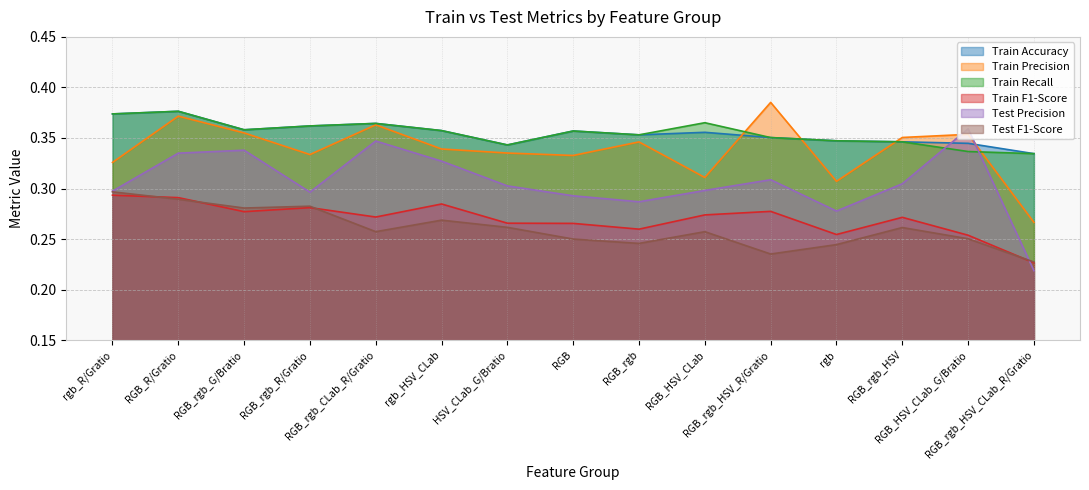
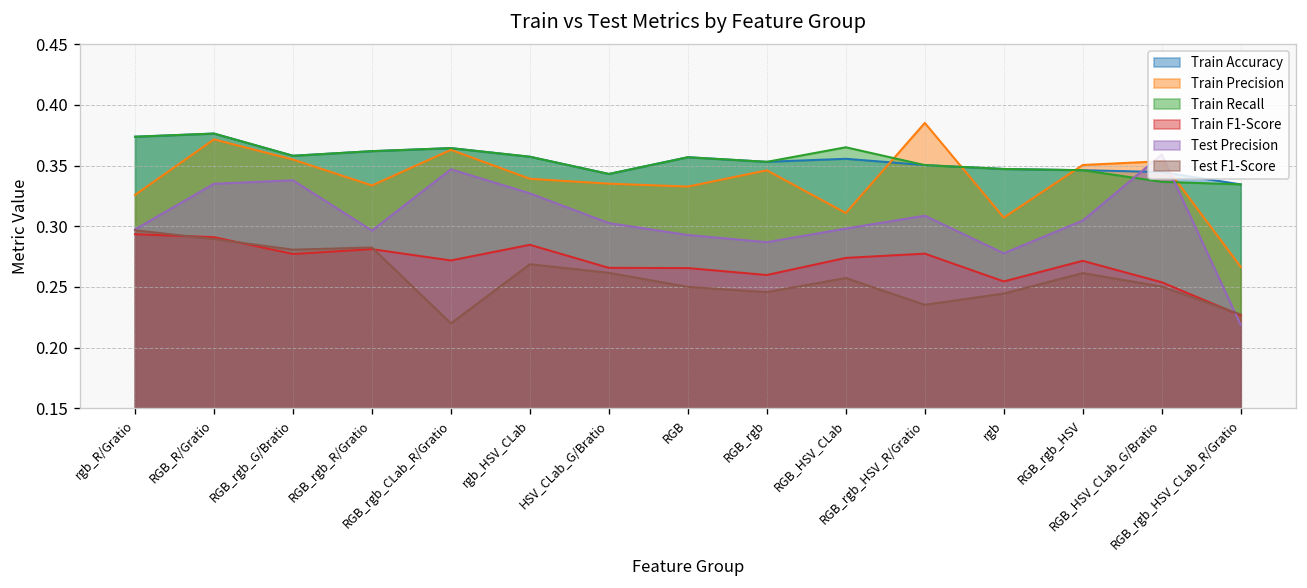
  {
    "Train Accuracy": {
      "RGB_HSV_CLab": 0.356,
      "RGB_HSV_CLab_G/Bratio": 0.345
    },
    "Train Precision": {
      "rgb_R/Gratio": 0.326,
      "RGB_R/Gratio": 0.372,
      "RGB_rgb_G/Bratio": 0.355,
      "RGB_rgb_R/Gratio": 0.334,
      "rgb_HSV_CLab": 0.339,
      "HSV_CLab_G/Bratio": 0.335,
      "RGB": 0.333,
      "RGB_rgb": 0.346,
      "RGB_HSV_CLab": 0.311,
      "RGB_rgb_HSV_R/Gratio": 0.385,
      "rgb": 0.307,
      "RGB_rgb_HSV": 0.351,
      "RGB_rgb_HSV_CLab_R/Gratio": 0.267
    },
    "Train Recall": {
      "RGB_HSV_CLab": 0.365,
      "RGB_HSV_CLab_G/Bratio": 0.337
    },
    "Train F1-Score": {
      "rgb_R/Gratio": 0.293,
      "RGB_rgb_G/Bratio": 0.277,
      "RGB_rgb_CLab_R/Gratio": 0.272,
      "rgb_HSV_CLab": 0.285,
      "HSV_CLab_G/Bratio": 0.266,
      "RGB": 0.266,
      "RGB_rgb": 0.260,
      "RGB_HSV_CLab": 0.274,
      "RGB_rgb_HSV_R/Gratio": 0.277,
      "rgb": 0.255,
      "RGB_rgb_HSV": 0.272,
      "RGB_HSV_CLab_G/Bratio": 0.254
    },
    "Test Precision": {
      "RGB_R/Gratio": 0.335,
      "RGB_rgb_G/Bratio": 0.338,
      "RGB_rgb_R/Gratio": 0.296,
      "RGB_rgb_CLab_R/Gratio": 0.347,
      "rgb_HSV_CLab": 0.327,
      "HSV_CLab_G/Bratio": 0.303,
      "RGB": 0.293,
      "RGB_rgb": 0.287,
      "RGB_HSV_CLab": 0.298,
      "RGB_rgb_HSV_R/Gratio": 0.309,
      "rgb": 0.278,
      "RGB_rgb_HSV": 0.305,
      "RGB_rgb_HSV_CLab_R/Gratio": 0.219
    },
    "Test F1-Score": {
      "RGB_rgb_G/Bratio": 0.281,
-     "RGB_rgb_CLab_R/Gratio": 0.257,
+     "RGB_rgb_CLab_R/Gratio": 0.220,
      "rgb_HSV_CLab": 0.269,
      "HSV_CLab_G/Bratio": 0.262,
      "RGB": 0.250,
      "RGB_rgb": 0.246,
      "RGB_HSV_CLab": 0.257,
      "RGB_rgb_HSV_R/Gratio": 0.235,
      "rgb": 0.245,
      "RGB_rgb_HSV": 0.261,
      "RGB_HSV_CLab_G/Bratio": 0.250
    }
  }
